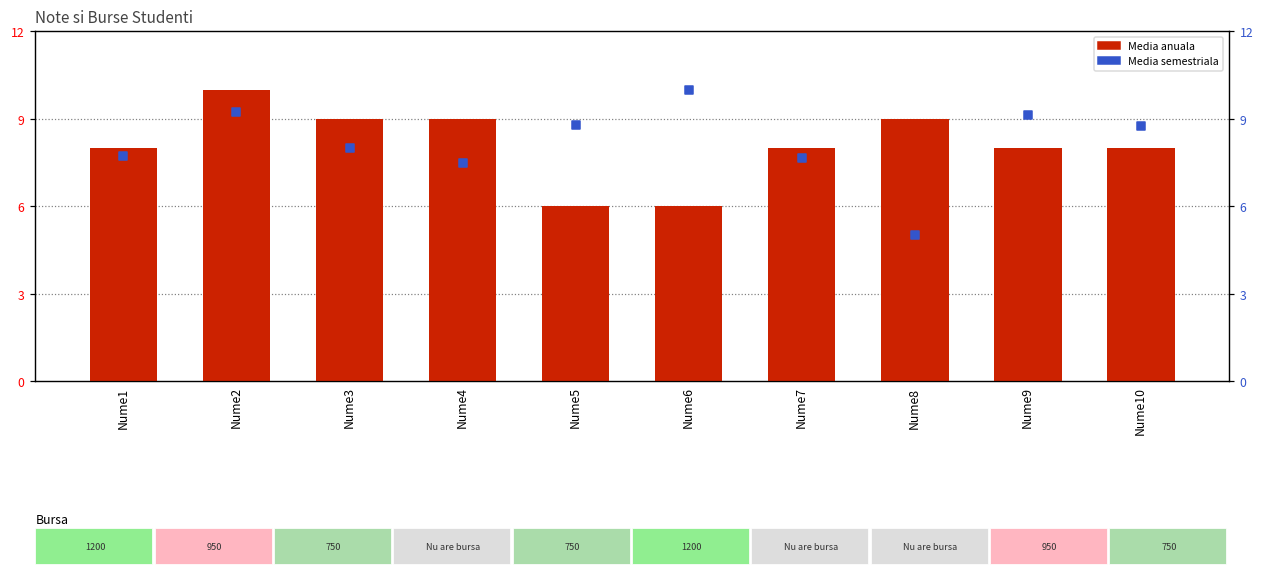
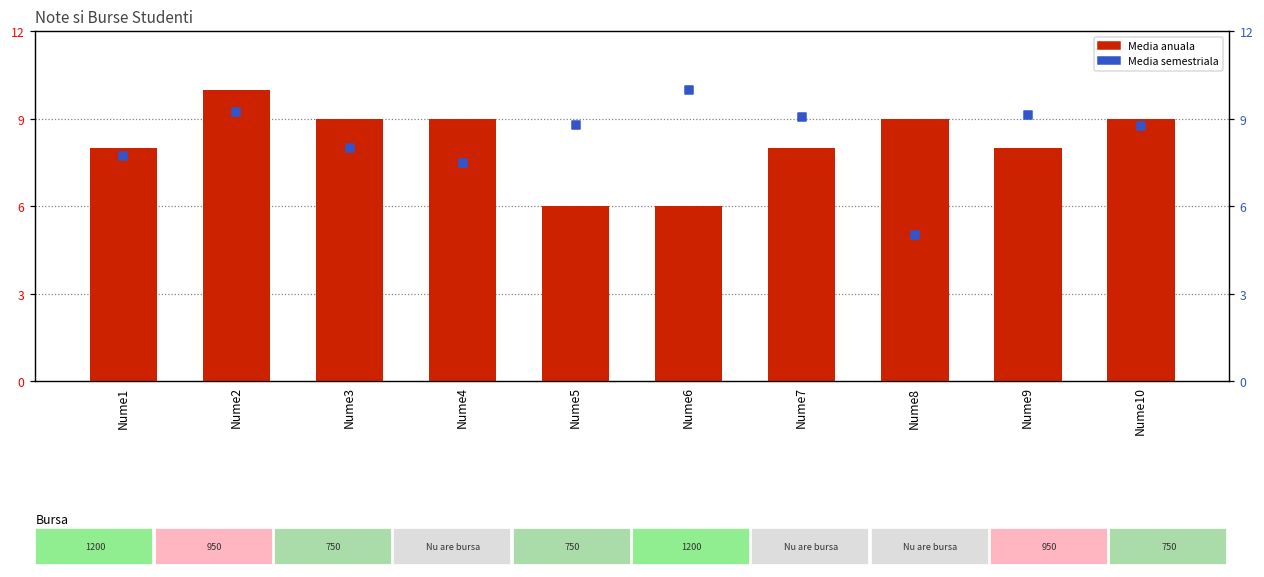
  {
    "Media anuala": {
      "Nume1": 8,
      "Nume2": 10,
      "Nume3": 9,
      "Nume4": 9,
      "Nume5": 6,
      "Nume6": 6,
      "Nume7": 8,
      "Nume8": 9,
      "Nume9": 8,
-     "Nume10": 8
+     "Nume10": 9
    },
    "Media semestriala": {
-     "Nume7": 7.7
+     "Nume7": 9.1
    }
  }
